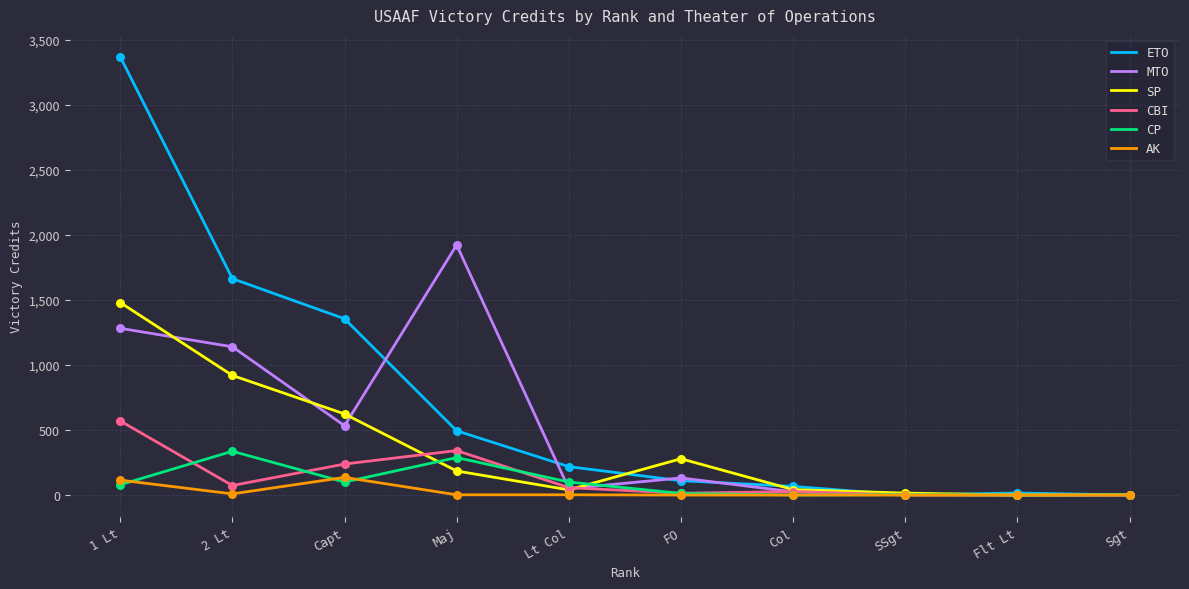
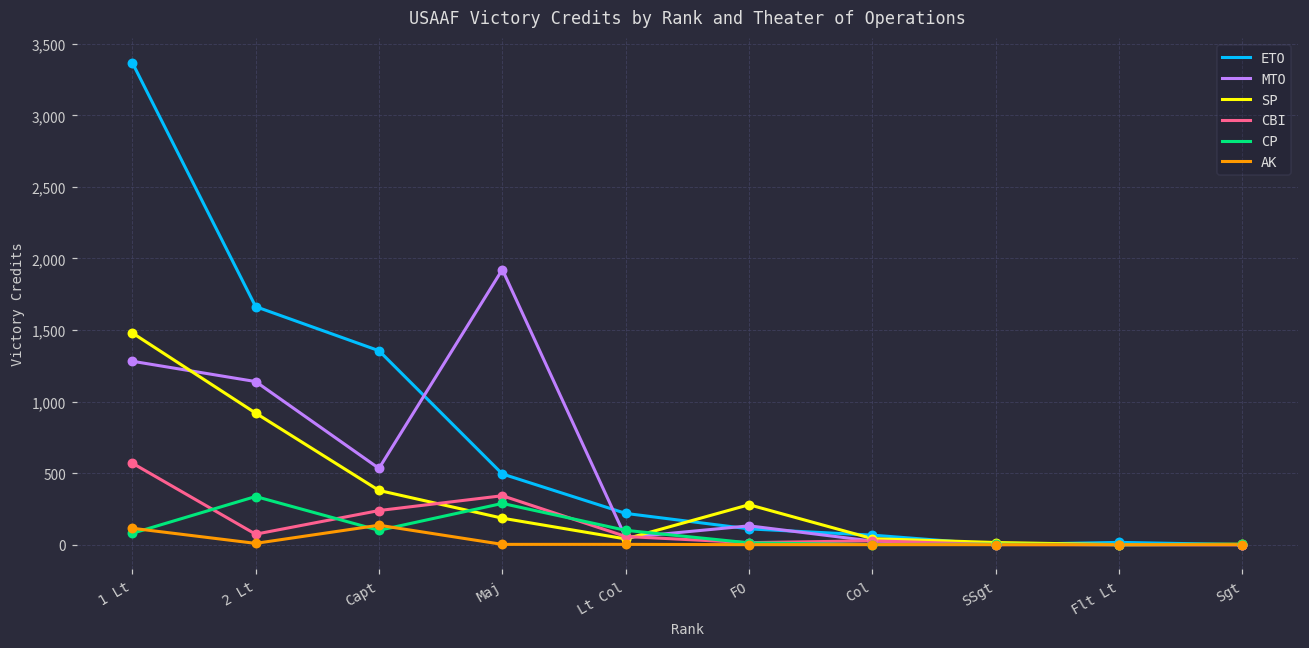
  {
    "ETO": {
      "1 Lt": "3,370",
      "2 Lt": "1,660",
      "Capt": "1,360",
      "Maj": "490",
      "Lt Col": "220",
      "FO": "110",
      "Col": "70"
    },
    "MTO": {
      "1 Lt": "1,280",
      "2 Lt": "1,140",
      "Capt": "530",
      "Maj": "1,920",
      "FO": "130"
    },
    "SP": {
      "1 Lt": "1,480",
      "2 Lt": "920",
-     "Capt": "620",
+     "Capt": "380",
      "Maj": "190",
      "FO": "280"
    },
    "CBI": {
      "1 Lt": "570",
      "2 Lt": "70",
      "Capt": "240",
      "Maj": "340"
    },
    "CP": {
      "1 Lt": "80",
      "2 Lt": "340",
      "Capt": "100",
      "Maj": "290",
      "Lt Col": "100"
    },
    "AK": {
      "1 Lt": "110",
      "2 Lt": "10",
      "Capt": "140",
      "Maj": "0",
      "Lt Col": "0"
    }
  }
